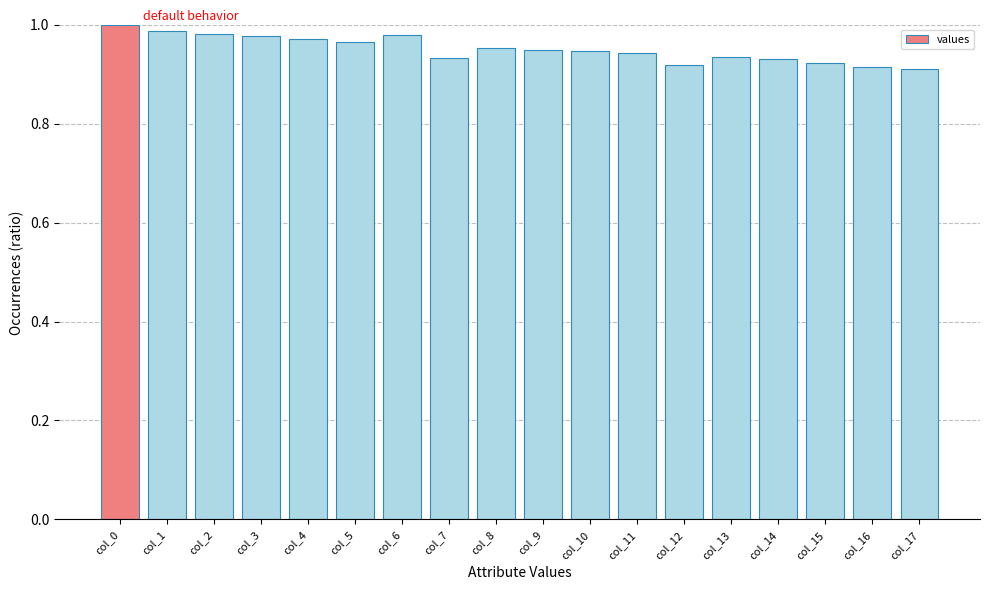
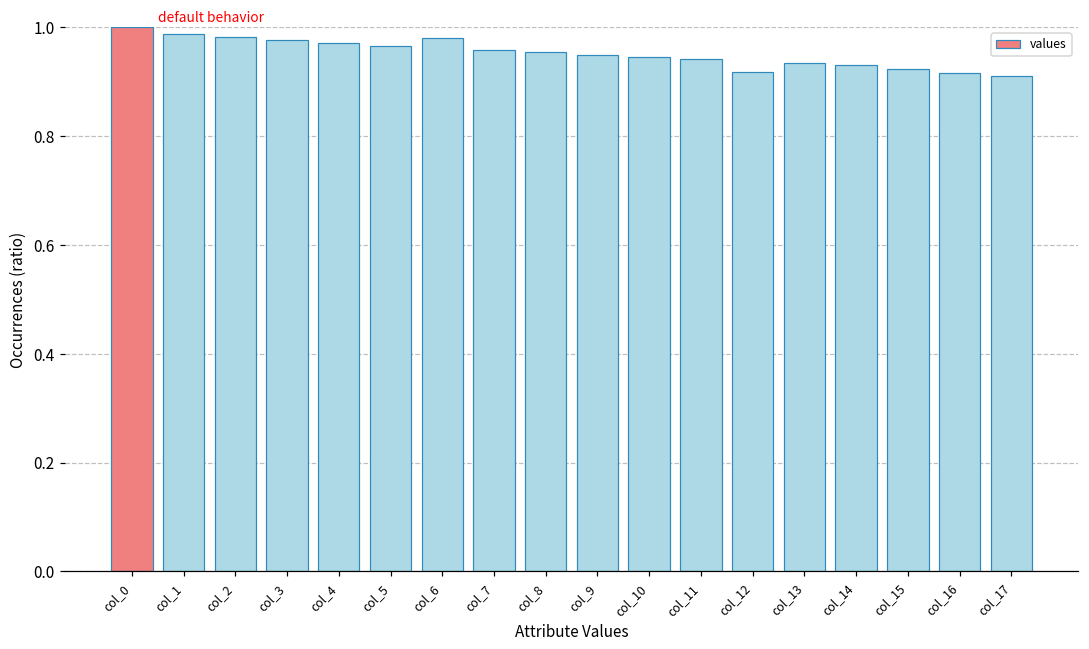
  {
    "col_0": 1.00,
    "col_1": 0.99,
    "col_2": 0.98,
    "col_3": 0.98,
    "col_4": 0.97,
    "col_5": 0.97,
    "col_6": 0.98,
-   "col_7": 0.93,
+   "col_7": 0.96,
    "col_8": 0.95,
    "col_9": 0.95,
    "col_10": 0.95,
    "col_11": 0.94,
    "col_12": 0.92,
    "col_13": 0.93,
    "col_14": 0.93,
    "col_15": 0.92,
    "col_16": 0.91,
    "col_17": 0.91
  }
